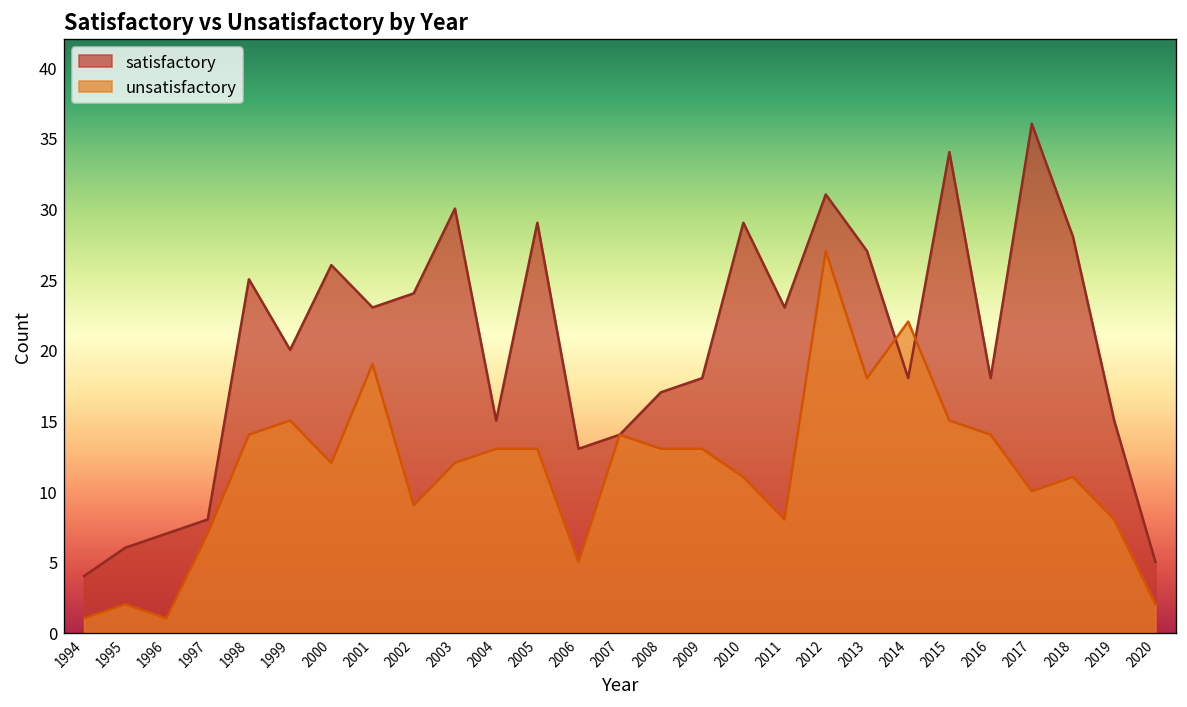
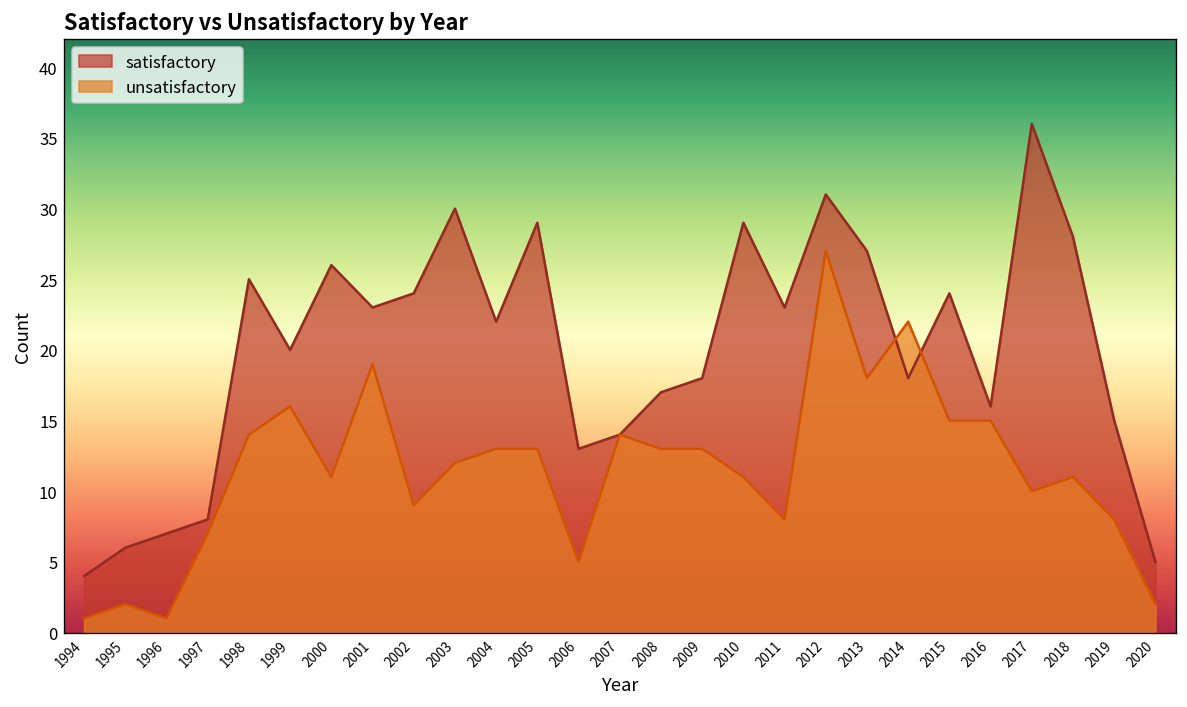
  {
    "satisfactory": {
      "1994": 4,
      "1995": 6,
      "1996": 7,
      "1997": 8,
      "1998": 25,
      "1999": 20,
      "2000": 26,
      "2001": 23,
      "2002": 24,
      "2003": 30,
-     "2004": 15,
+     "2004": 22,
      "2005": 29,
      "2006": 13,
      "2008": 17,
      "2009": 18,
      "2010": 29,
      "2011": 23,
      "2012": 31,
      "2013": 27,
      "2014": 18,
-     "2015": 34,
-     "2016": 18,
+     "2015": 24,
+     "2016": 16,
      "2017": 36,
      "2018": 28,
      "2019": 15,
      "2020": 5
    },
    "unsatisfactory": {
      "1994": 1,
      "1995": 2,
      "1996": 1,
      "1997": 7,
      "1998": 14,
-     "1999": 15,
-     "2000": 12,
+     "1999": 16,
+     "2000": 11,
      "2001": 19,
      "2002": 9,
      "2003": 12,
      "2004": 13,
      "2005": 13,
      "2006": 5,
      "2008": 13,
      "2009": 13,
      "2010": 11,
      "2011": 8,
      "2012": 27,
      "2013": 18,
      "2014": 22,
      "2015": 15,
-     "2016": 14,
+     "2016": 15,
      "2017": 10,
      "2018": 11,
      "2019": 8,
      "2020": 2
    }
  }
